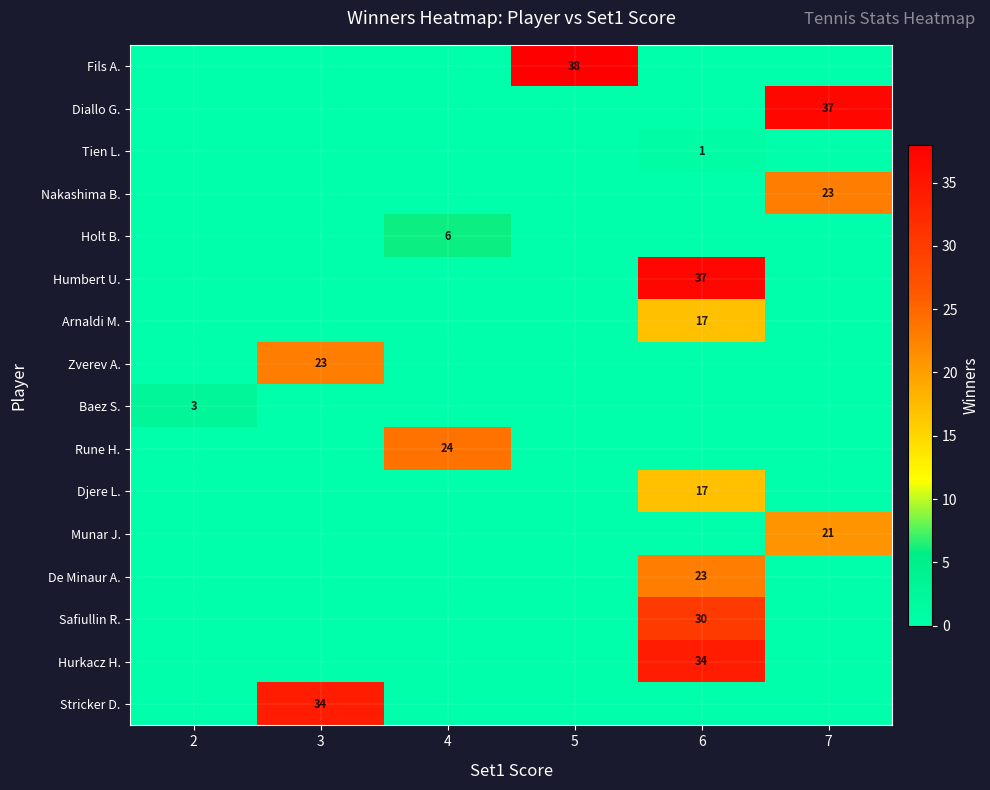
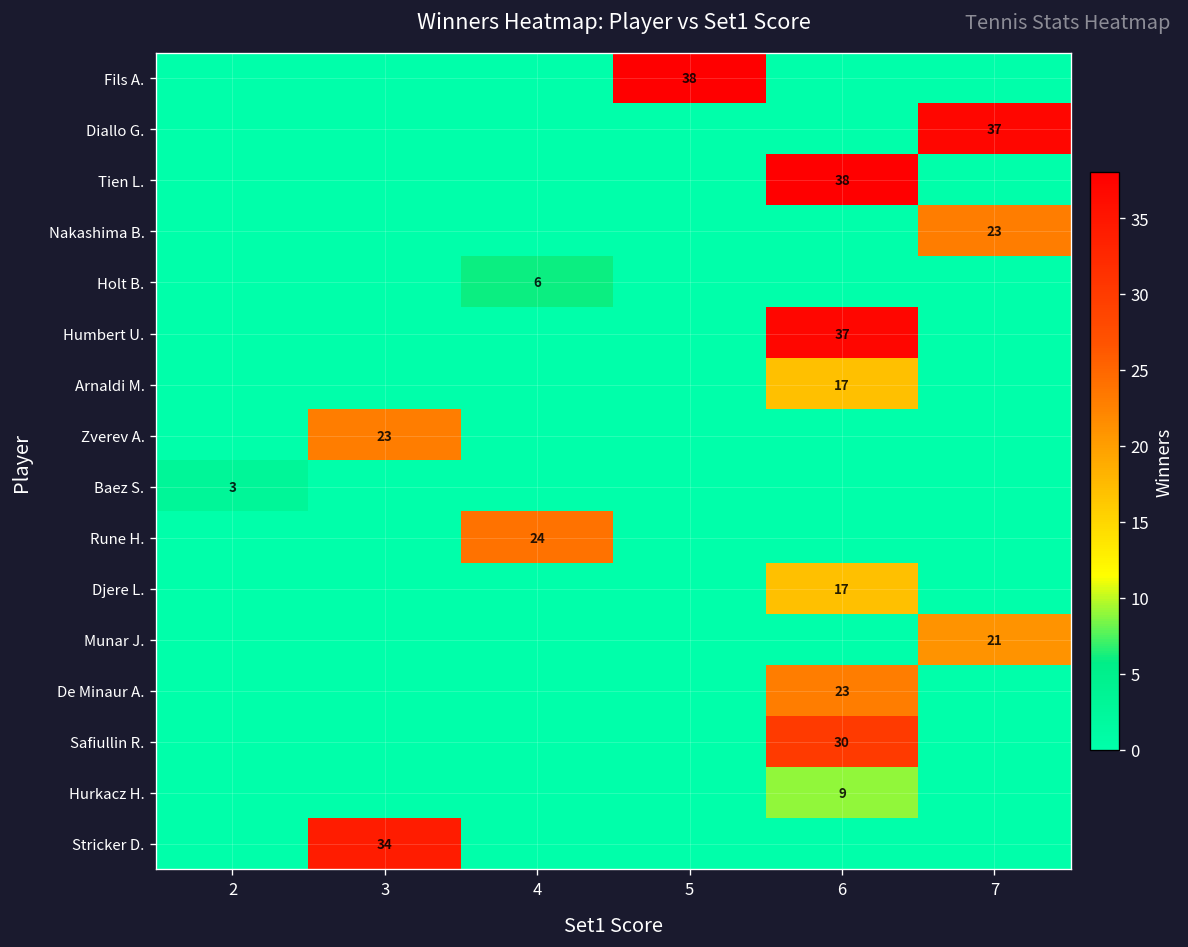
  {
    "Fils A.": {
      "5": 38
    },
    "Diallo G.": {
      "7": 37
    },
    "Tien L.": {
-     "6": 1
+     "6": 38
    },
    "Nakashima B.": {
      "7": 23
    },
    "Holt B.": {
      "4": 6
    },
    "Humbert U.": {
      "6": 37
    },
    "Arnaldi M.": {
      "6": 17
    },
    "Zverev A.": {
      "3": 23
    },
    "Baez S.": {
      "2": 3
    },
    "Rune H.": {
      "4": 24
    },
    "Djere L.": {
      "6": 17
    },
    "Munar J.": {
      "7": 21
    },
    "De Minaur A.": {
      "6": 23
    },
    "Safiullin R.": {
      "6": 30
    },
    "Hurkacz H.": {
-     "6": 34
+     "6": 9
    },
    "Stricker D.": {
      "3": 34
    }
  }
